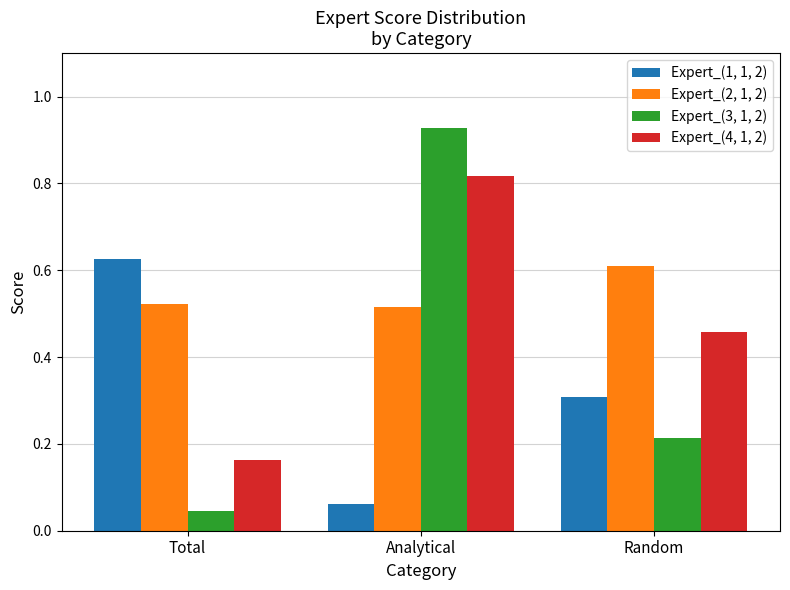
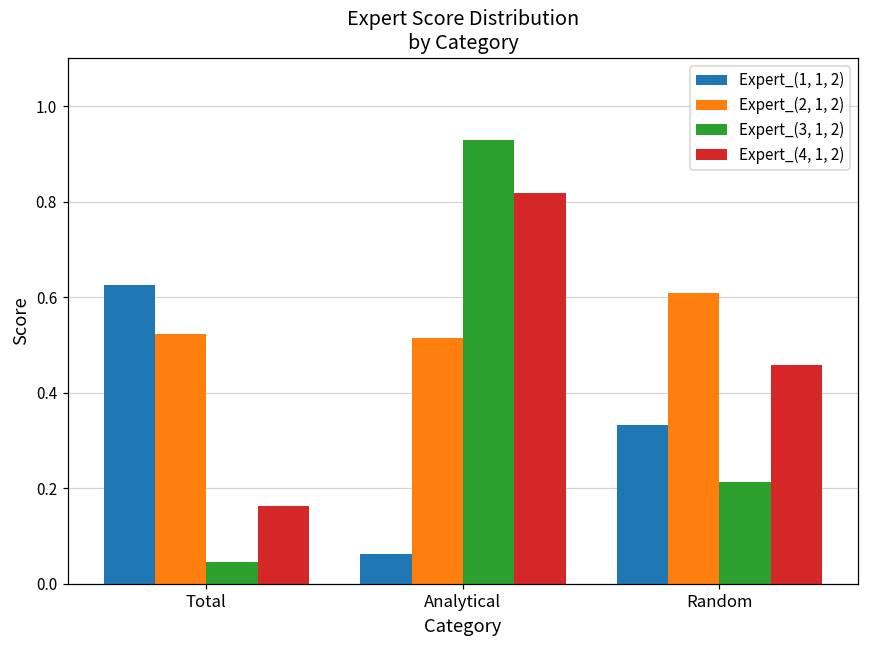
  {
    "Expert_(1, 1, 2)": {
      "Total": 0.63,
      "Analytical": 0.06,
-     "Random": 0.31
+     "Random": 0.33
    },
    "Expert_(2, 1, 2)": {
      "Total": 0.52,
      "Analytical": 0.51,
      "Random": 0.61
    },
    "Expert_(3, 1, 2)": {
      "Total": 0.05,
      "Analytical": 0.93,
      "Random": 0.21
    },
    "Expert_(4, 1, 2)": {
      "Total": 0.16,
      "Analytical": 0.82,
      "Random": 0.46
    }
  }
